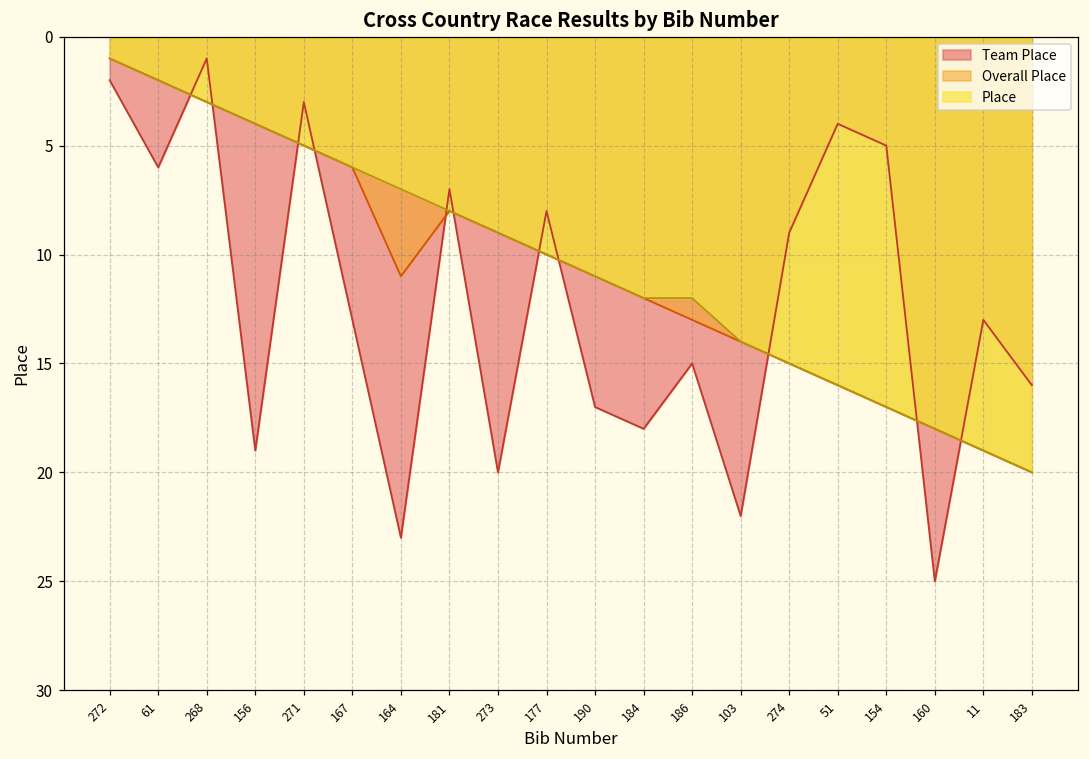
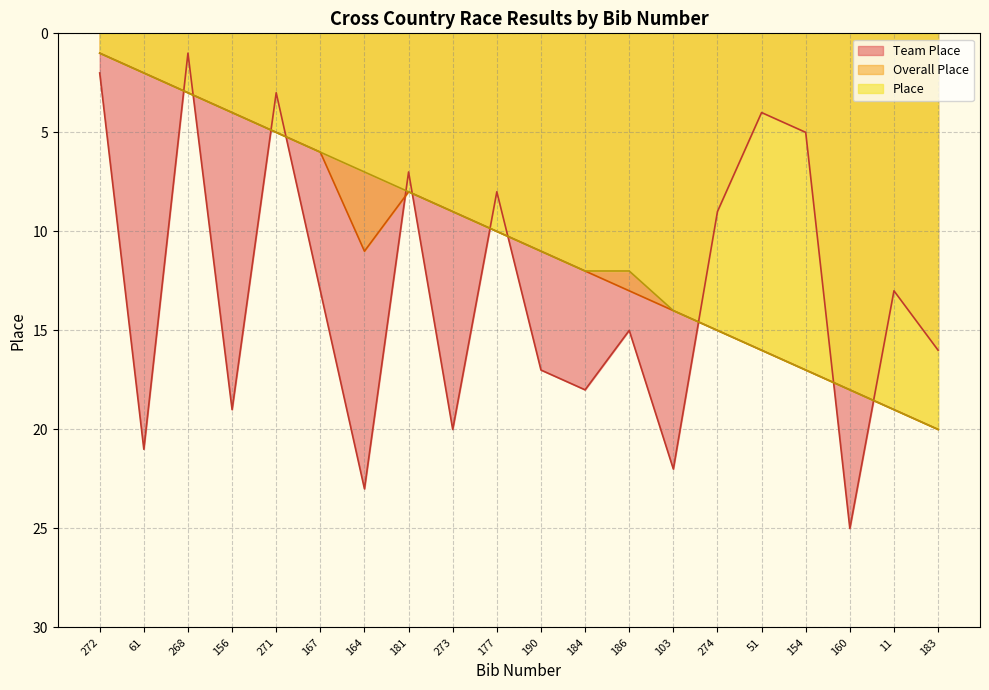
  {
    "Team Place": {
      "272": 2,
-     "61": 6,
+     "61": 21,
      "268": 1,
      "156": 19,
      "271": 3,
      "167": 13,
      "164": 23,
      "181": 7,
      "273": 20,
      "177": 8,
      "190": 17,
      "184": 18,
      "186": 15,
      "103": 22,
      "274": 9,
      "51": 4,
      "154": 5,
      "160": 25,
      "11": 13,
      "183": 16
    }
  }
